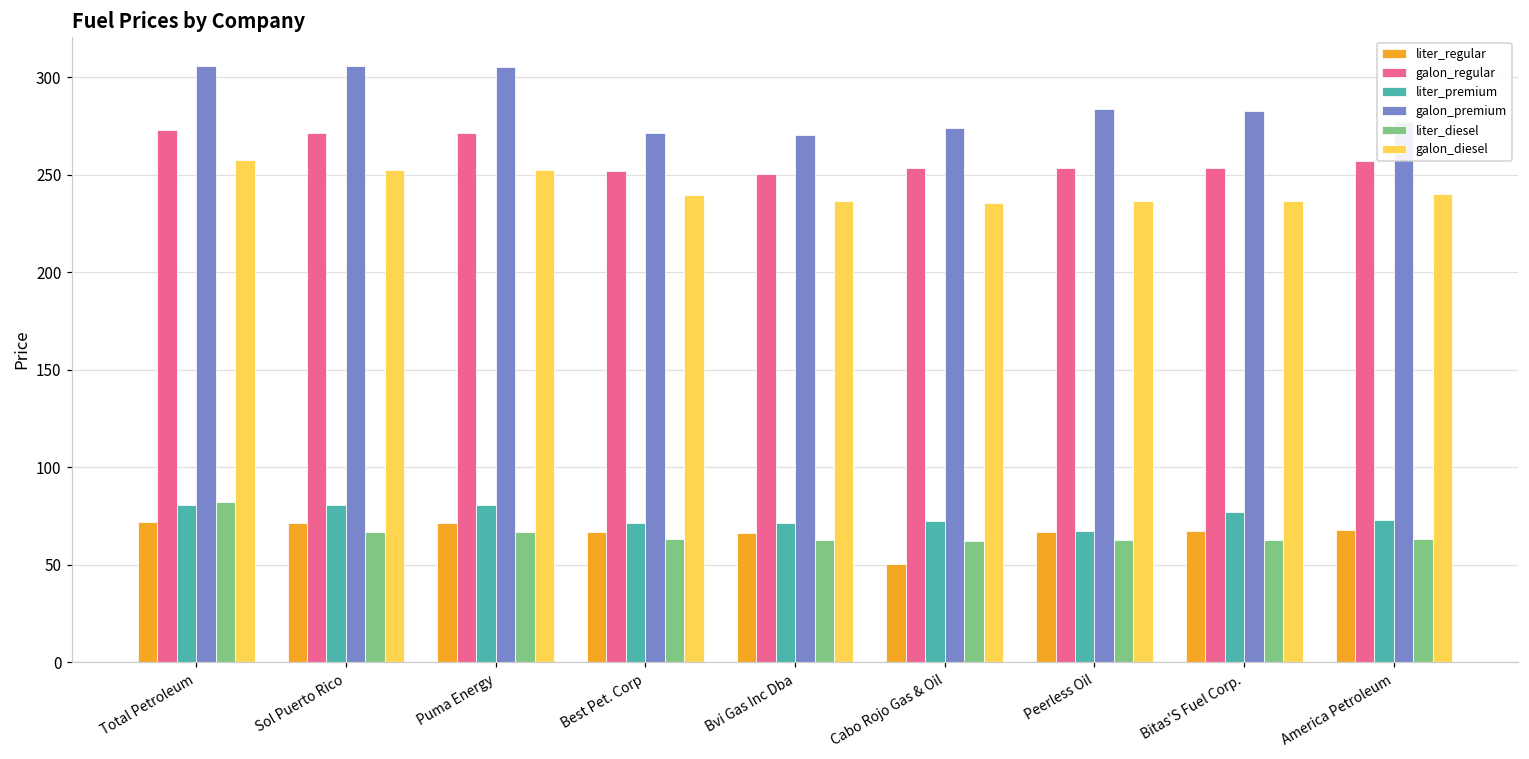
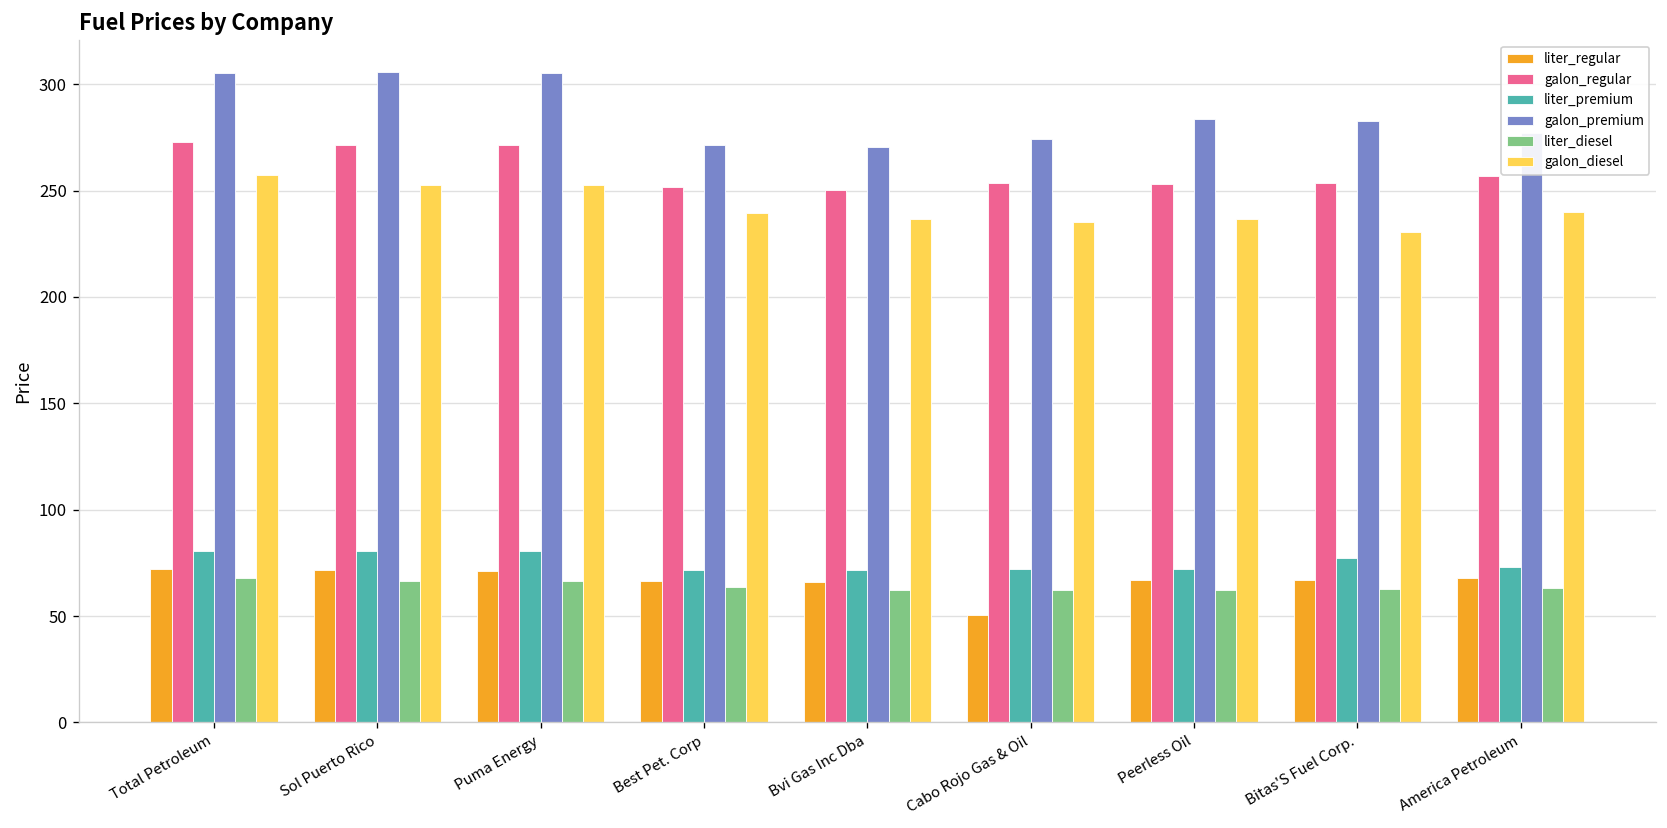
  {
    "liter_regular": {
      "Total Petroleum": 72,
      "Sol Puerto Rico": 72,
      "Puma Energy": 71,
      "Best Pet. Corp": 67,
      "Bvi Gas Inc Dba": 66,
      "Cabo Rojo Gas & Oil": 51,
      "Peerless Oil": 67,
      "Bitas'S Fuel Corp.": 67,
      "America Petroleum": 68
    },
    "galon_regular": {
      "Total Petroleum": 273,
      "Sol Puerto Rico": 271,
      "Puma Energy": 271,
      "Best Pet. Corp": 252,
      "Bvi Gas Inc Dba": 251,
      "Cabo Rojo Gas & Oil": 254,
      "Peerless Oil": 253,
      "Bitas'S Fuel Corp.": 254,
      "America Petroleum": 257
    },
    "liter_premium": {
      "Total Petroleum": 81,
      "Sol Puerto Rico": 81,
      "Puma Energy": 81,
      "Best Pet. Corp": 72,
      "Bvi Gas Inc Dba": 71,
      "Cabo Rojo Gas & Oil": 72,
-     "Peerless Oil": 67,
+     "Peerless Oil": 72,
      "Bitas'S Fuel Corp.": 77,
      "America Petroleum": 73
    },
    "galon_premium": {
      "Total Petroleum": 305,
      "Sol Puerto Rico": 305,
      "Puma Energy": 305,
      "Best Pet. Corp": 271,
      "Bvi Gas Inc Dba": 271,
      "Cabo Rojo Gas & Oil": 274,
      "Peerless Oil": 284,
      "Bitas'S Fuel Corp.": 283
    },
    "liter_diesel": {
-     "Total Petroleum": 82,
+     "Total Petroleum": 68,
      "Sol Puerto Rico": 67,
      "Puma Energy": 67,
      "Best Pet. Corp": 63,
      "Bvi Gas Inc Dba": 62,
      "Cabo Rojo Gas & Oil": 62,
      "Peerless Oil": 62,
      "Bitas'S Fuel Corp.": 63,
      "America Petroleum": 63
    },
    "galon_diesel": {
      "Total Petroleum": 258,
      "Sol Puerto Rico": 252,
      "Puma Energy": 252,
      "Best Pet. Corp": 240,
      "Bvi Gas Inc Dba": 237,
      "Cabo Rojo Gas & Oil": 235,
      "Peerless Oil": 237,
-     "Bitas'S Fuel Corp.": 237,
+     "Bitas'S Fuel Corp.": 230,
      "America Petroleum": 240
    }
  }
